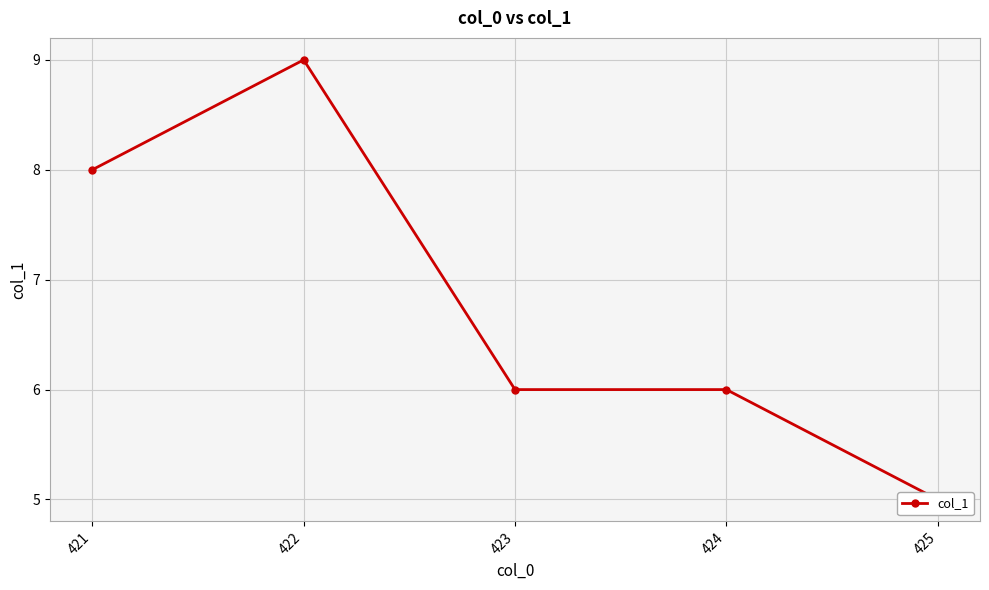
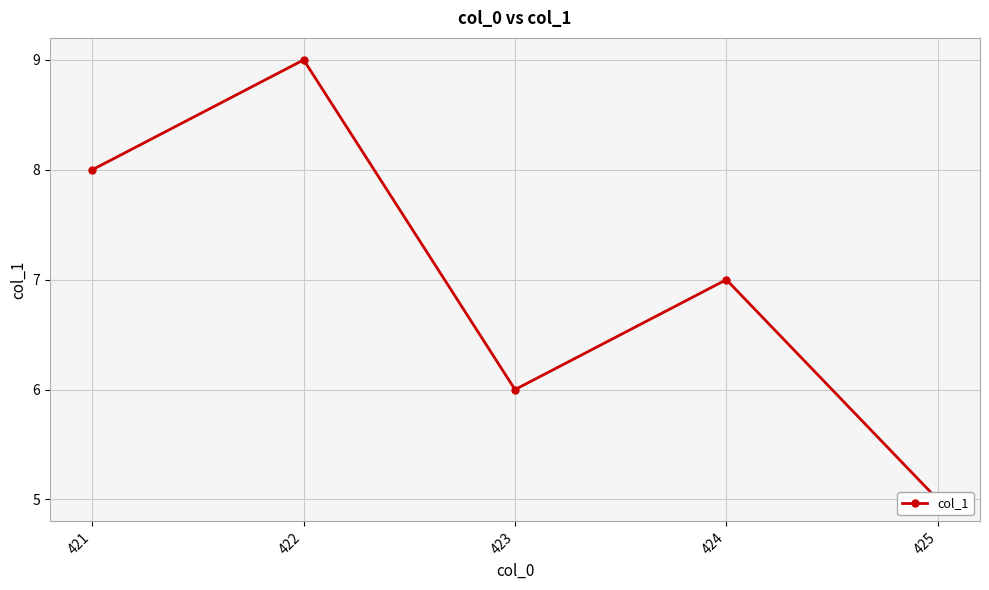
  {
    "421": 8,
    "422": 9,
    "423": 6,
-   "424": 6
+   "424": 7
  }
